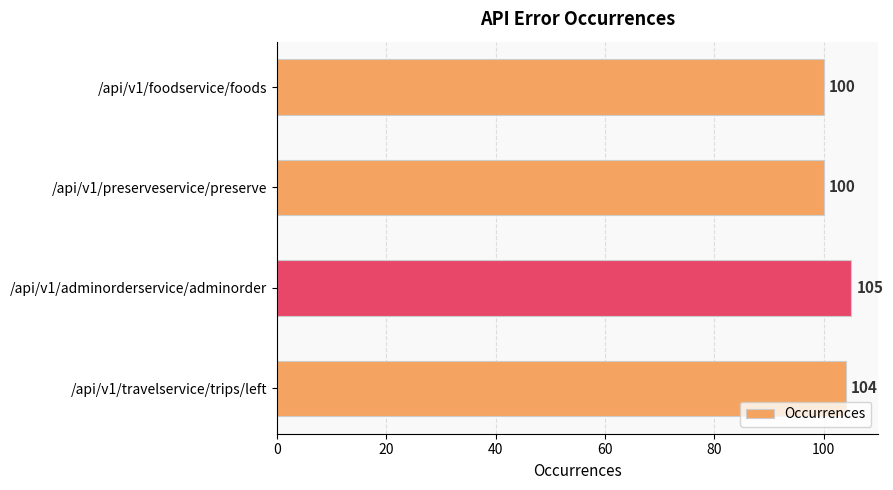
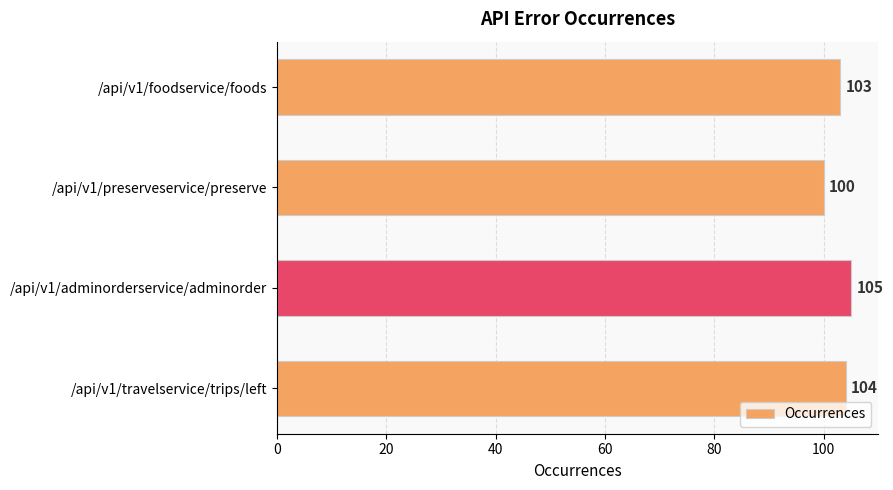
  {
-   "/api/v1/foodservice/foods": 100,
+   "/api/v1/foodservice/foods": 103,
    "/api/v1/preserveservice/preserve": 100,
    "/api/v1/adminorderservice/adminorder": 105,
    "/api/v1/travelservice/trips/left": 104
  }
